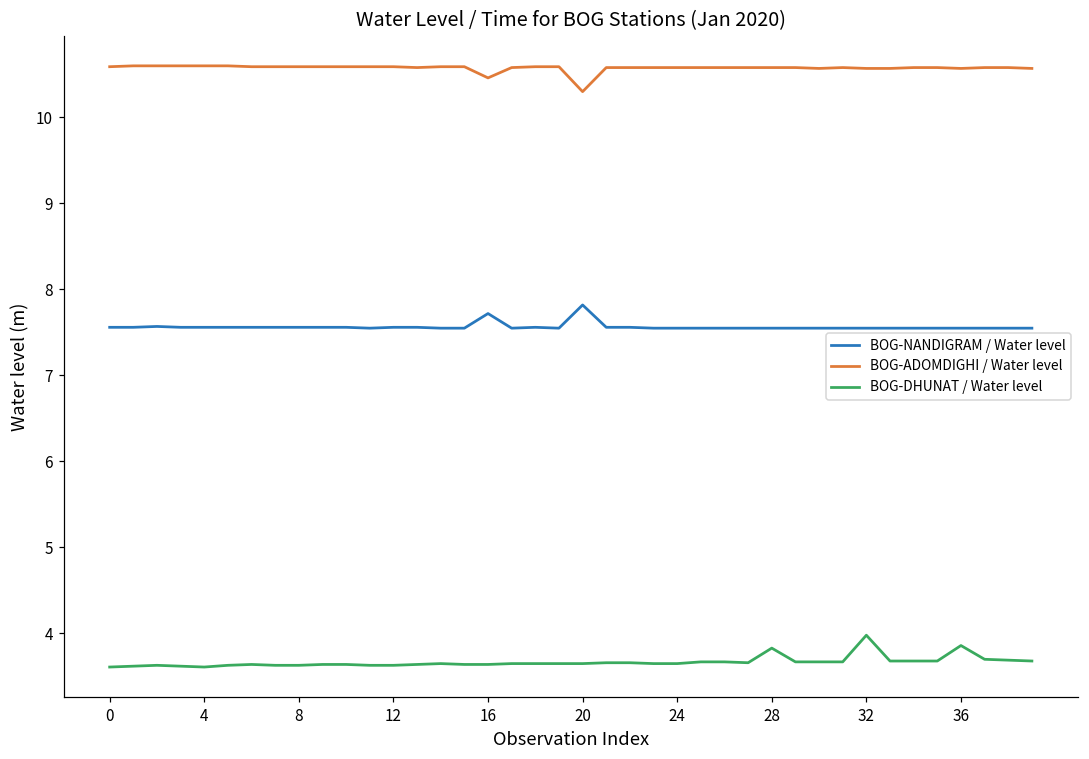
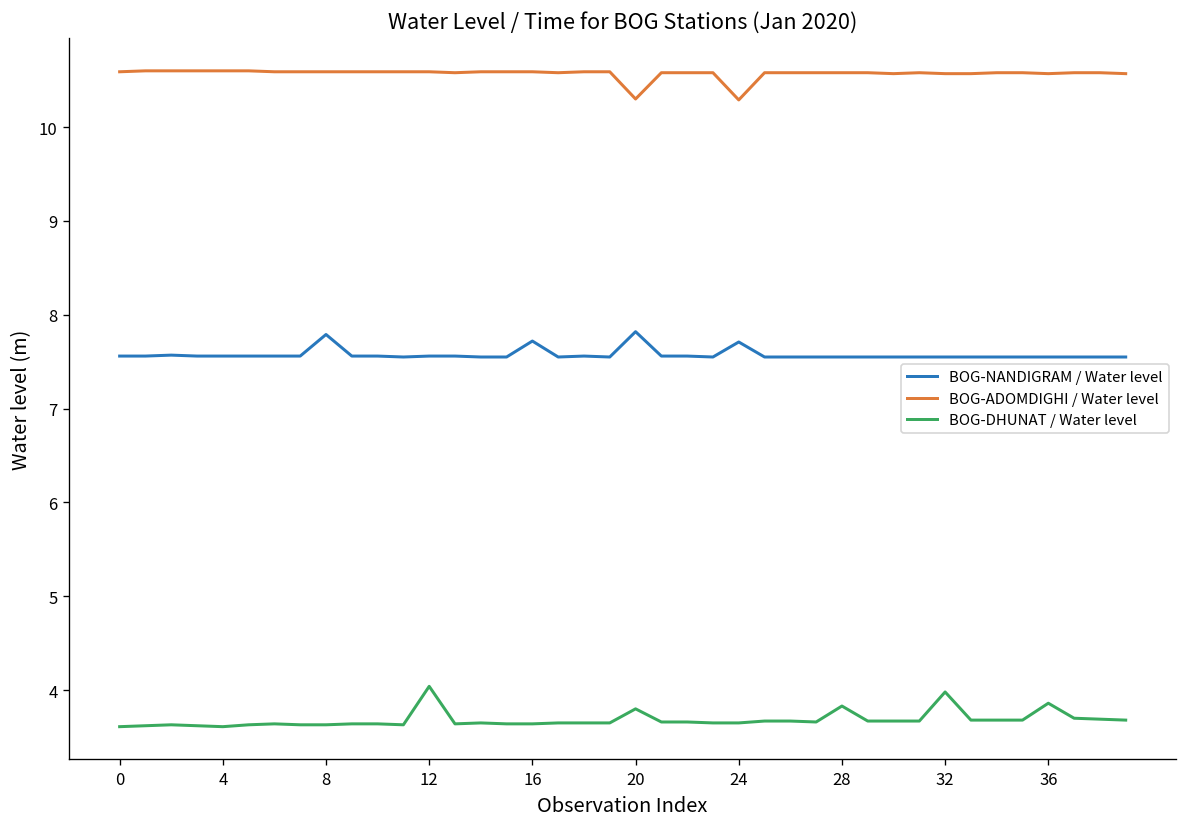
  {
    "BOG-NANDIGRAM / Water level": {
      "0": 7.6,
      "4": 7.6,
-     "8": 7.6,
+     "8": 7.8,
      "12": 7.6,
      "16": 7.7,
      "20": 7.8,
-     "24": 7.6,
+     "24": 7.7,
      "28": 7.6,
      "32": 7.6,
      "36": 7.6
    },
    "BOG-ADOMDIGHI / Water level": {
      "0": 10.6,
      "4": 10.6,
      "8": 10.6,
      "12": 10.6,
-     "16": 10.5,
+     "16": 10.6,
      "20": 10.3,
-     "24": 10.6,
+     "24": 10.3,
      "28": 10.6,
      "32": 10.6,
      "36": 10.6
    },
    "BOG-DHUNAT / Water level": {
      "0": 3.6,
      "4": 3.6,
      "8": 3.6,
-     "12": 3.6,
+     "12": 4.0,
      "16": 3.6,
-     "20": 3.7,
+     "20": 3.8,
      "24": 3.7,
      "28": 3.8,
      "32": 4.0,
      "36": 3.9
    }
  }
